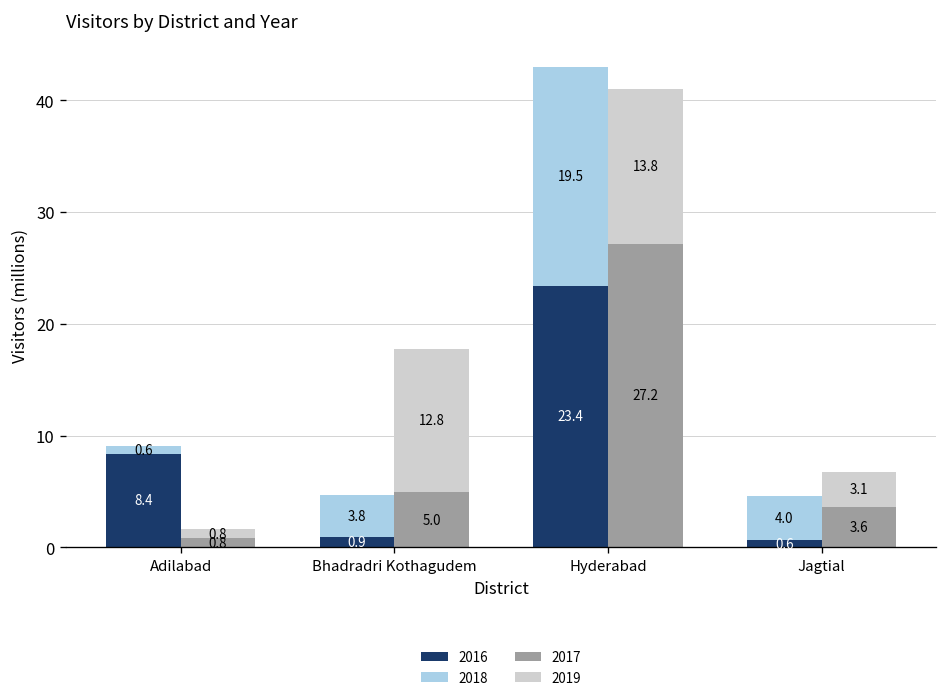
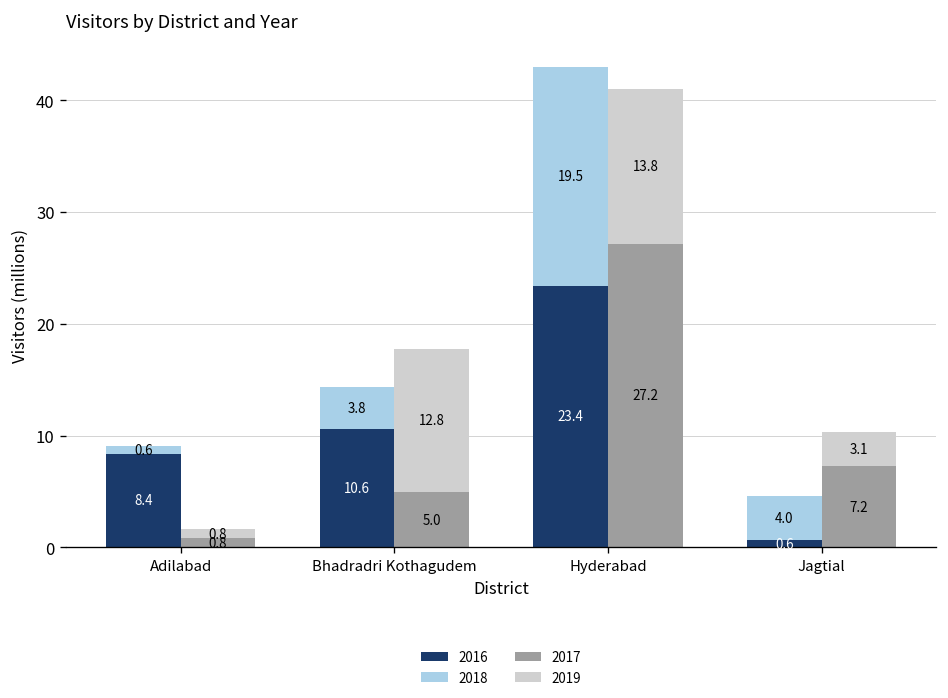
  {
    "2016": {
      "Adilabad": 8.4,
-     "Bhadradri Kothagudem": 0.9,
+     "Bhadradri Kothagudem": 10.6,
      "Hyderabad": 23.4,
      "Jagtial": 0.6
    },
    "2017": {
      "Bhadradri Kothagudem": 5.0,
      "Hyderabad": 27.2,
-     "Jagtial": 3.6
+     "Jagtial": 7.2
    }
  }
